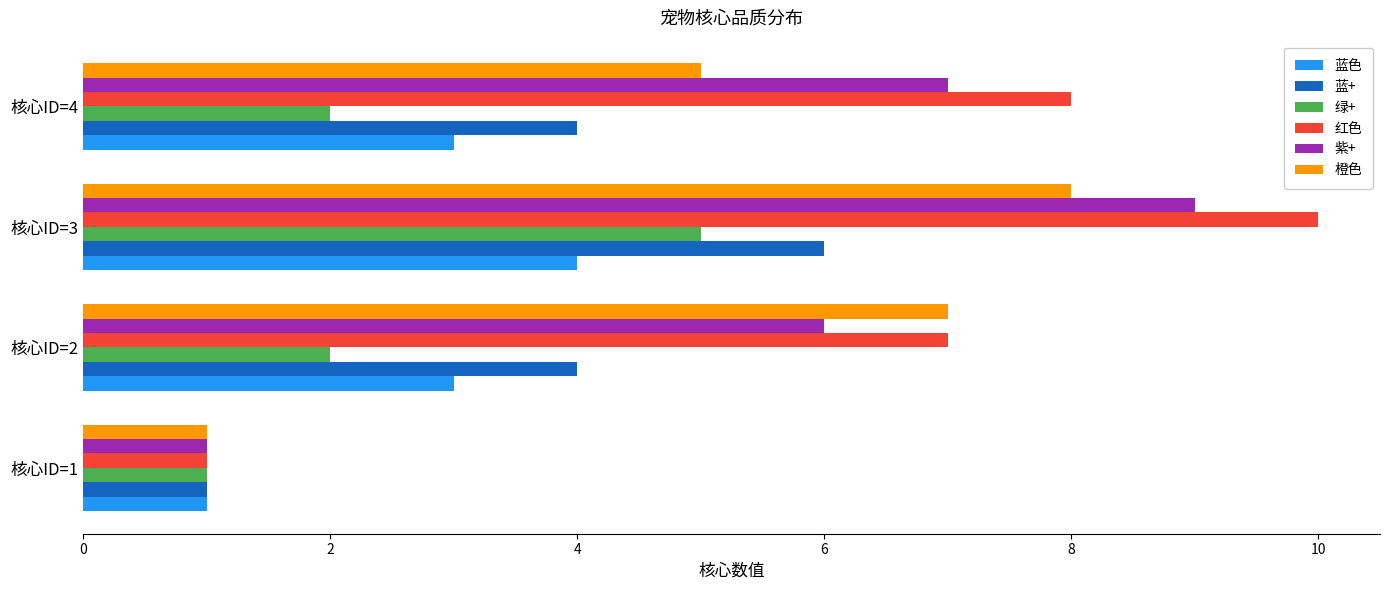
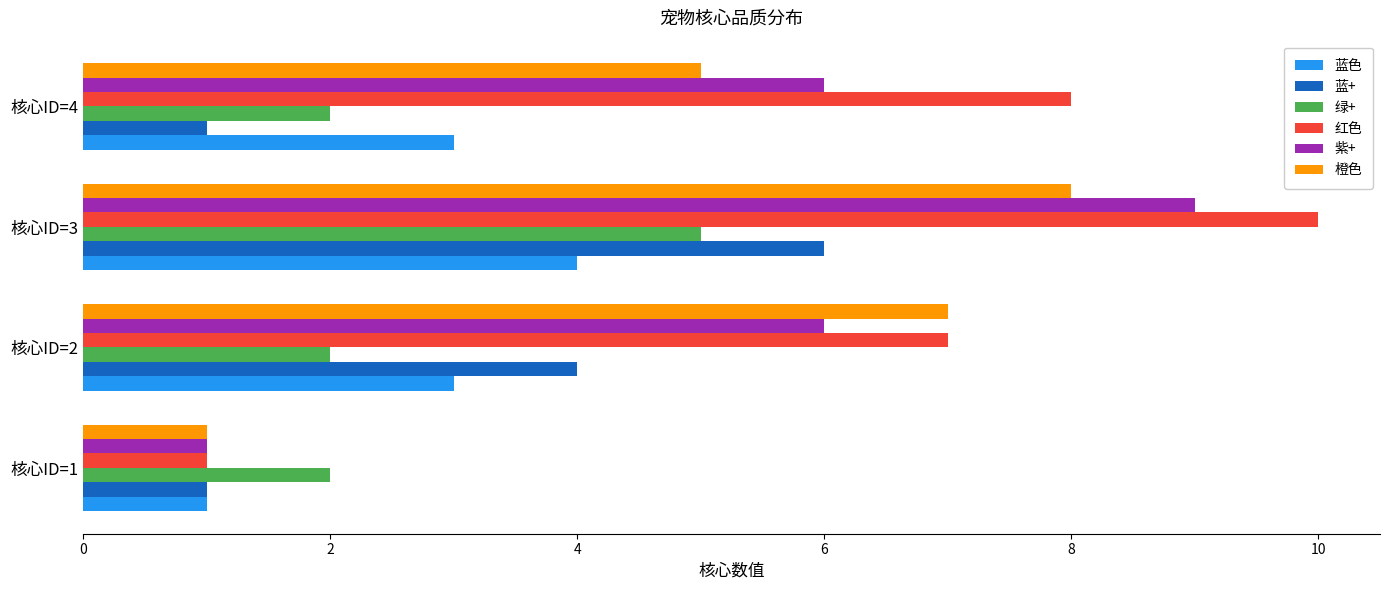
  {
    "蓝色": {
      "核心ID=4": 3,
      "核心ID=3": 4,
      "核心ID=2": 3,
      "核心ID=1": 1
    },
    "蓝+": {
-     "核心ID=4": 4,
+     "核心ID=4": 1,
      "核心ID=3": 6,
      "核心ID=2": 4,
      "核心ID=1": 1
    },
    "绿+": {
      "核心ID=4": 2,
      "核心ID=3": 5,
      "核心ID=2": 2,
-     "核心ID=1": 1
+     "核心ID=1": 2
    },
    "红色": {
      "核心ID=4": 8,
      "核心ID=3": 10,
      "核心ID=2": 7,
      "核心ID=1": 1
    },
    "紫+": {
-     "核心ID=4": 7,
+     "核心ID=4": 6,
      "核心ID=3": 9,
      "核心ID=2": 6,
      "核心ID=1": 1
    },
    "橙色": {
      "核心ID=4": 5,
      "核心ID=3": 8,
      "核心ID=2": 7,
      "核心ID=1": 1
    }
  }
